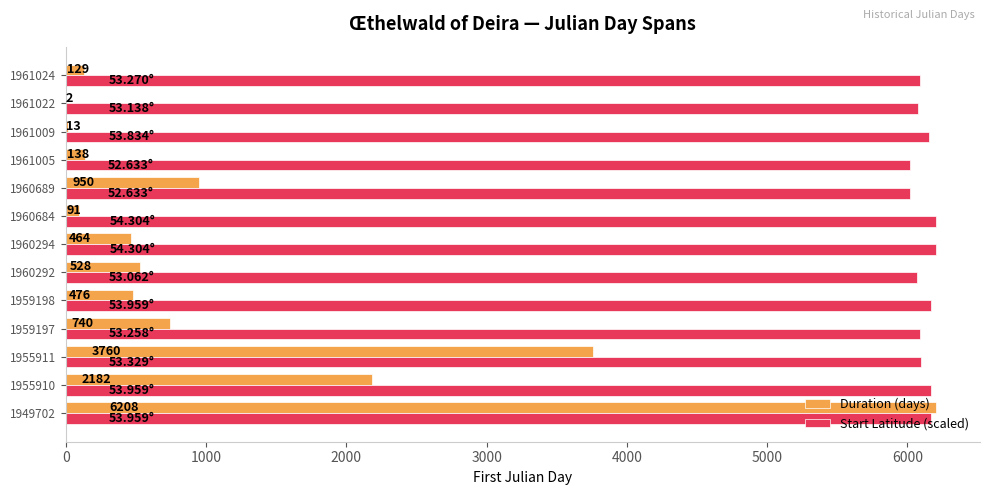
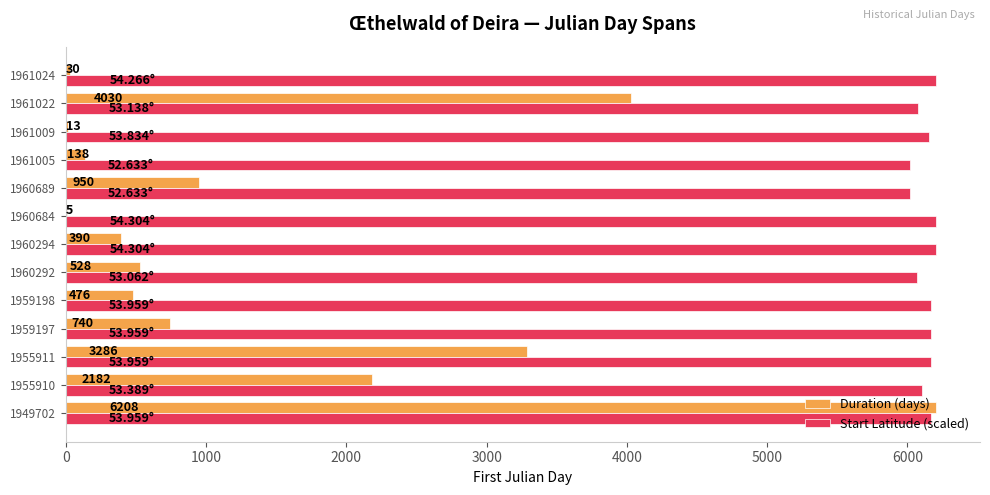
  {
    "Duration (days)": {
-     "1961024": "129",
-     "1961022": "2",
+     "1961024": "30",
+     "1961022": "4030",
      "1961009": "13",
      "1961005": "138",
      "1960689": "950",
-     "1960684": "91",
-     "1960294": "464",
+     "1960684": "5",
+     "1960294": "390",
      "1960292": "528",
      "1959198": "476",
      "1959197": "740",
-     "1955911": "3760",
+     "1955911": "3286",
      "1955910": "2182"
    },
    "Start Latitude (scaled)": {
-     "1961024": "53.270°",
-     "1959197": "53.258°",
-     "1955911": "53.329°",
-     "1955910": "53.959°"
+     "1961024": "54.266°",
+     "1959197": "53.959°",
+     "1955911": "53.959°",
+     "1955910": "53.389°"
    }
  }
